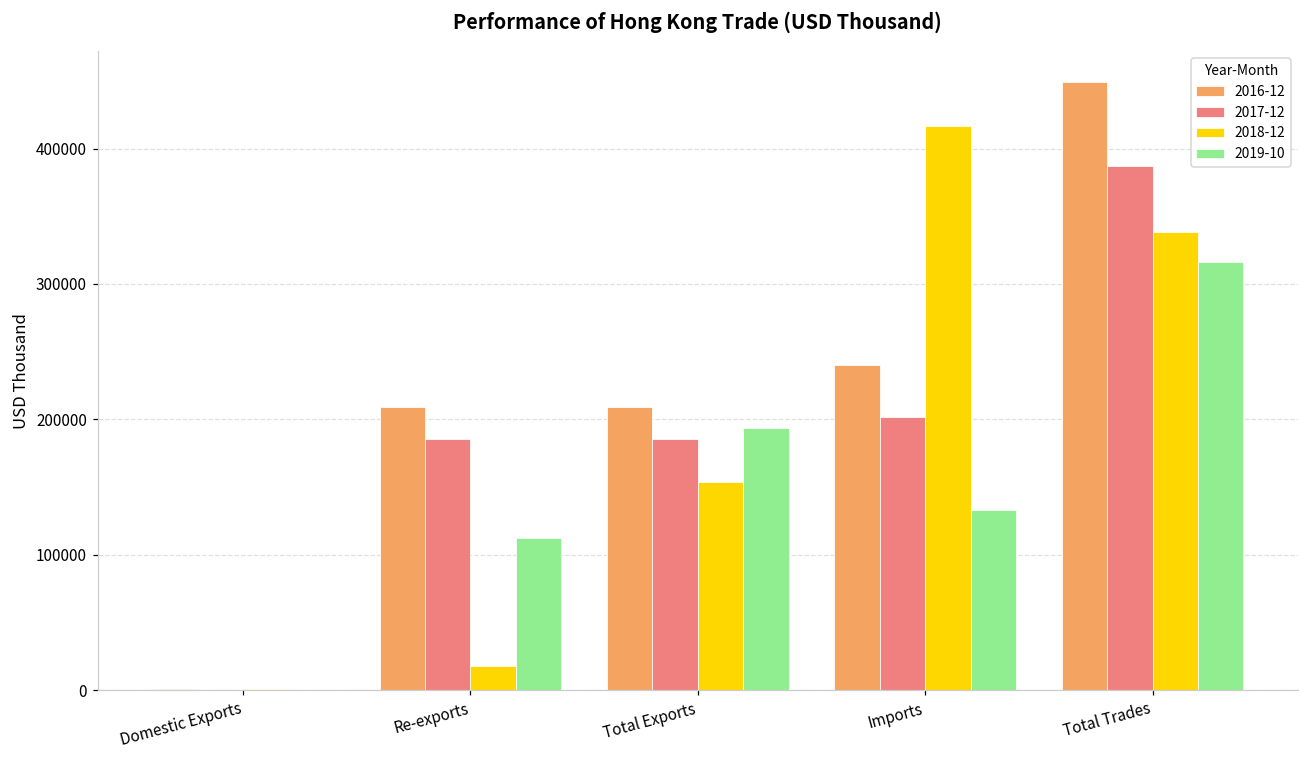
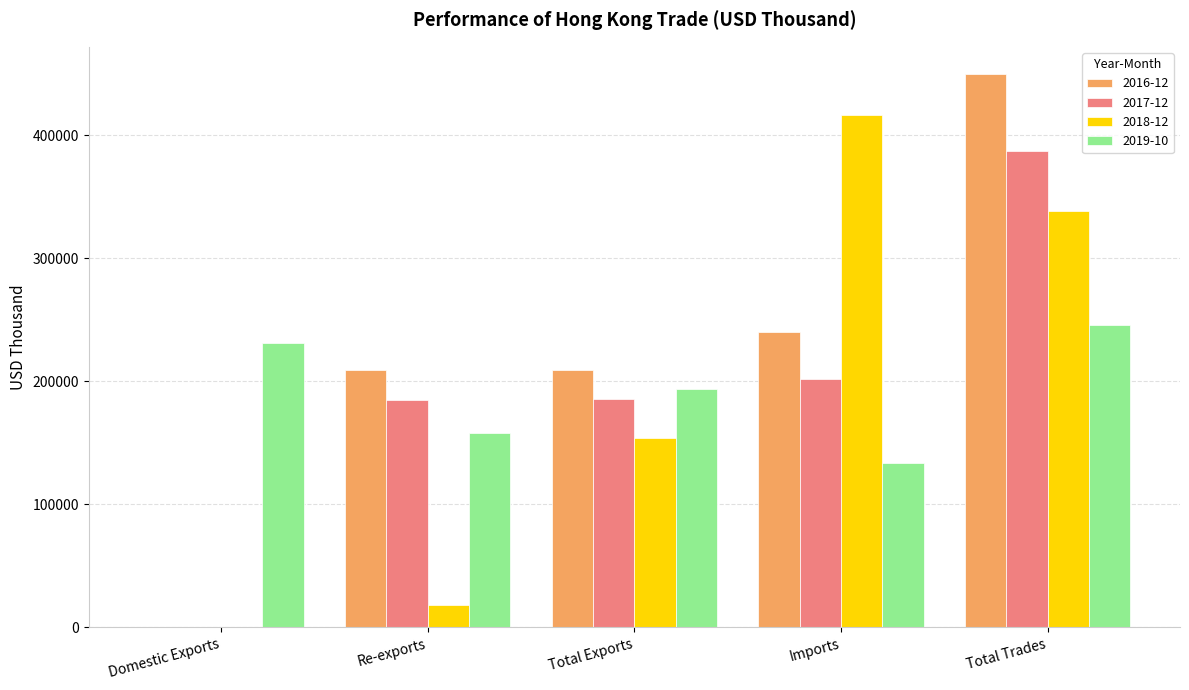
  {
    "2018-12": {
      "Re-exports": 18000,
      "Total Exports": 154000,
      "Imports": 417000,
      "Total Trades": 338000
    },
    "2019-10": {
-     "Domestic Exports": 0,
-     "Re-exports": 112000,
+     "Domestic Exports": 231000,
+     "Re-exports": 158000,
      "Total Exports": 194000,
      "Imports": 133000,
-     "Total Trades": 316000
+     "Total Trades": 246000
    }
  }
